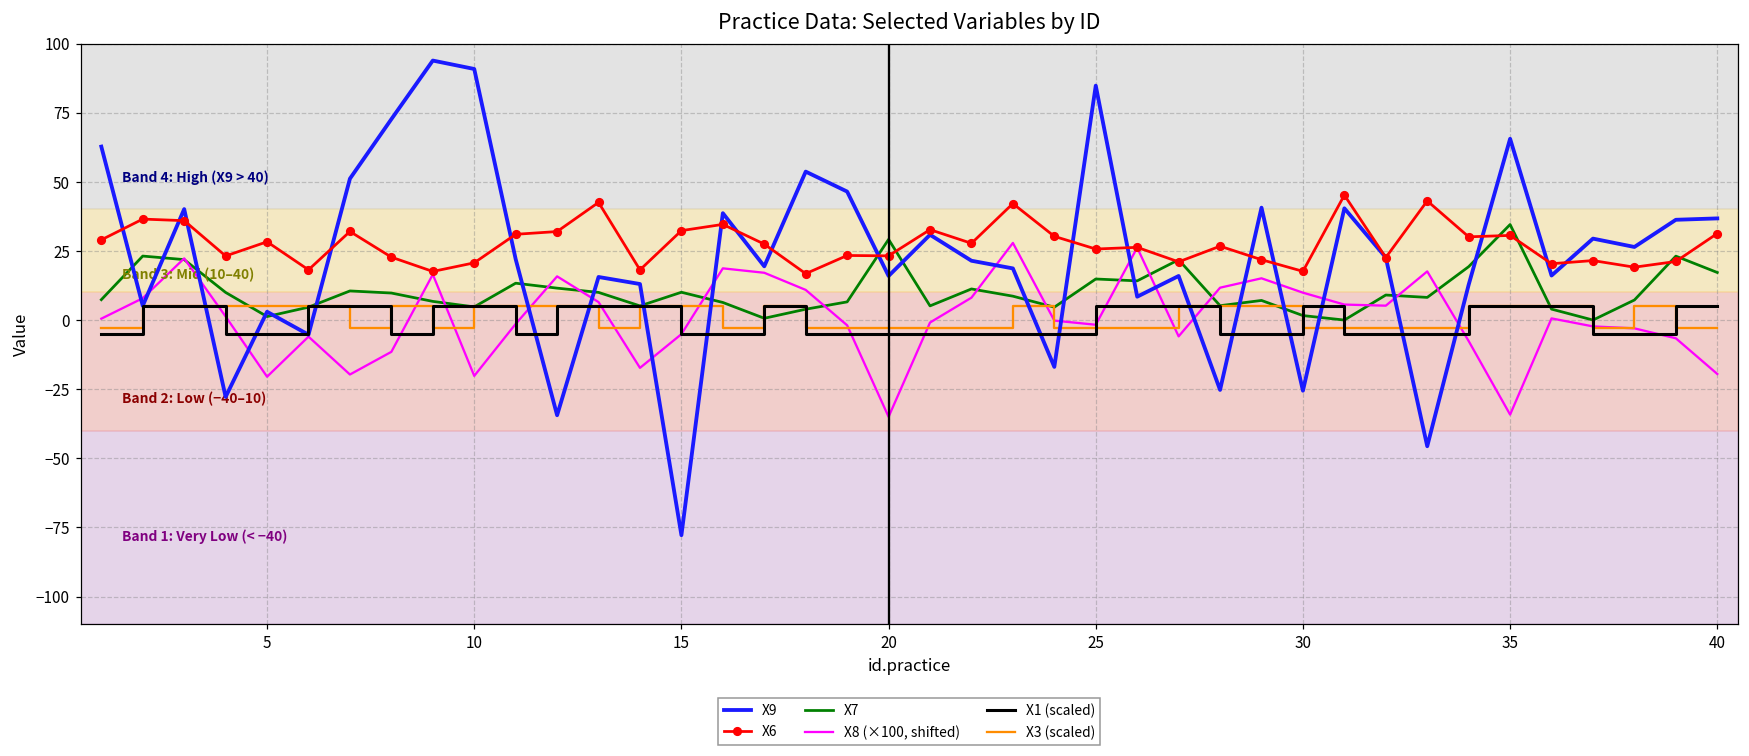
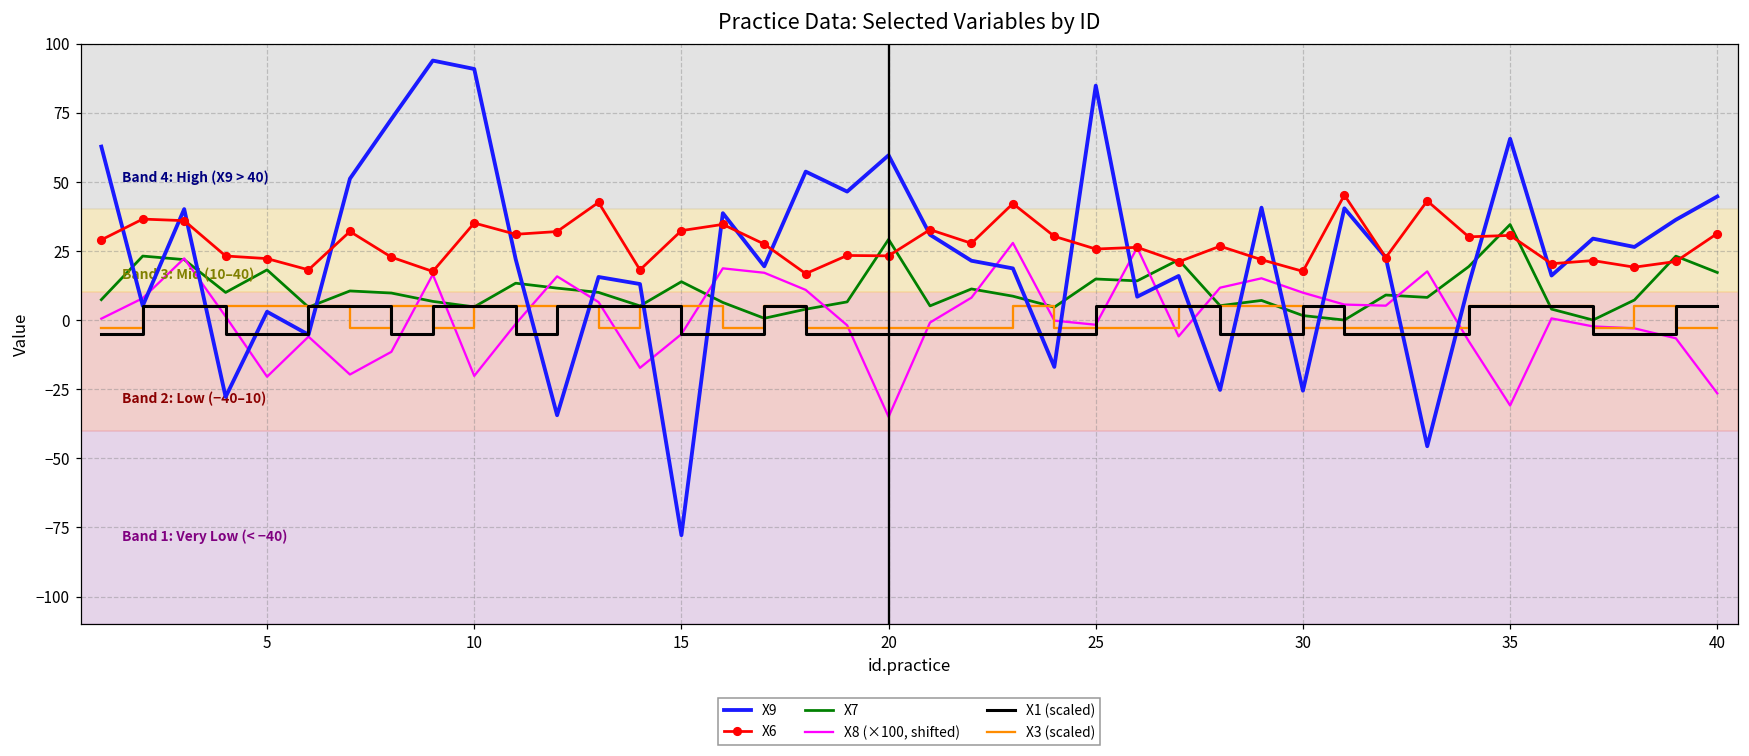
  {
    "X9": {
      "5": 3,
      "10": 91,
      "15": -78,
-     "20": 16,
+     "20": 60,
      "25": 85,
      "30": -26,
      "35": 66,
-     "40": 37
+     "40": 45
    },
    "X6": {
-     "5": 28,
-     "10": 21,
+     "5": 22,
+     "10": 35,
      "15": 32,
      "20": 23,
      "25": 26,
      "30": 18,
      "35": 31,
      "40": 31
    },
    "X7": {
-     "5": 1,
-     "15": 10,
+     "5": 18,
+     "15": 14,
      "20": 29,
      "25": 15,
      "30": 2,
      "35": 35,
      "40": 17
    },
    "X8 (×100, shifted)": {
      "5": -21,
      "10": -20,
      "20": -35,
      "25": -2,
      "30": 10,
-     "35": -34,
-     "40": -20
+     "35": -31,
+     "40": -27
    },
    "X1 (scaled)": {
      "5": -5,
      "20": -5,
      "25": 5,
      "30": 5,
      "40": 5
    },
    "X3 (scaled)": {
      "5": 5,
      "15": 5,
      "20": -3,
      "25": -3,
      "30": -3,
      "40": -3
    }
  }
